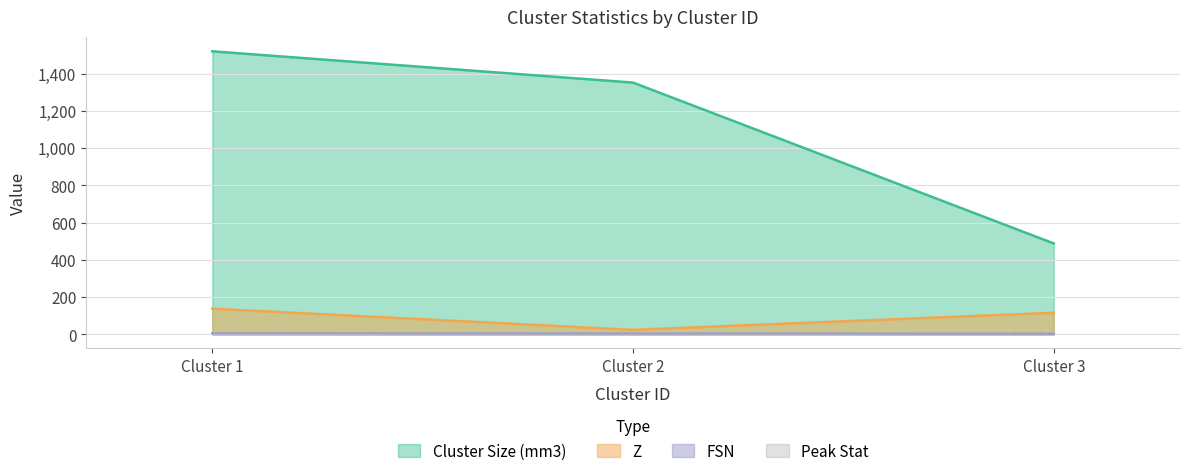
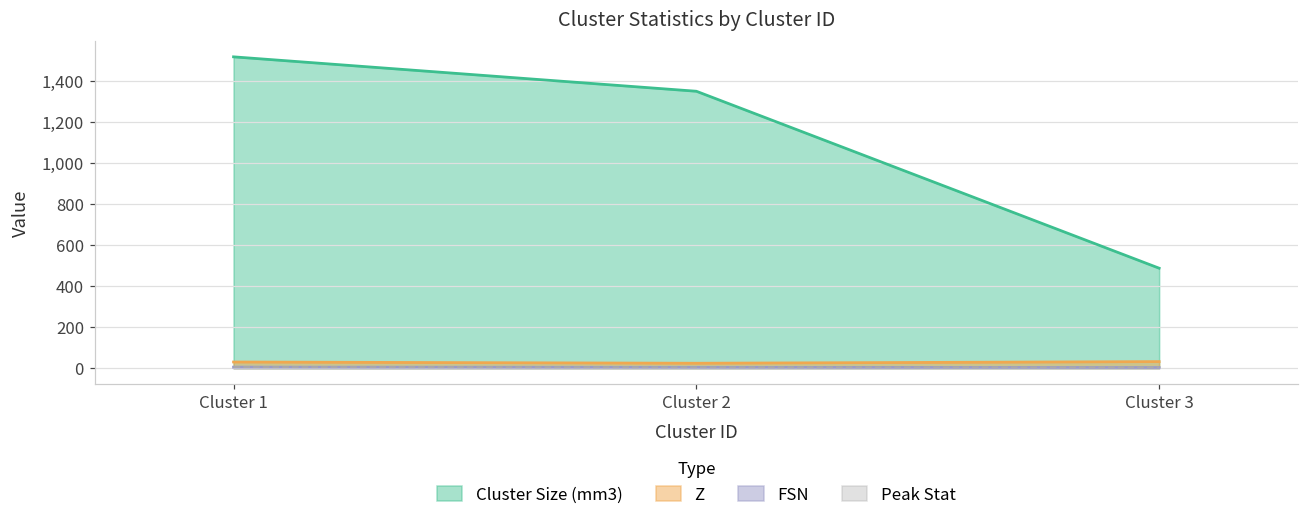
  {
    "Cluster Size (mm3)": {
      "Cluster 1": "1,520",
      "Cluster 2": "1,350",
      "Cluster 3": "490"
    },
    "Z": {
-     "Cluster 1": "140",
+     "Cluster 1": "30",
      "Cluster 2": "20",
-     "Cluster 3": "120"
+     "Cluster 3": "30"
    },
    "Peak Stat": {
      "Cluster 1": "10",
      "Cluster 2": "0",
      "Cluster 3": "0"
    }
  }
